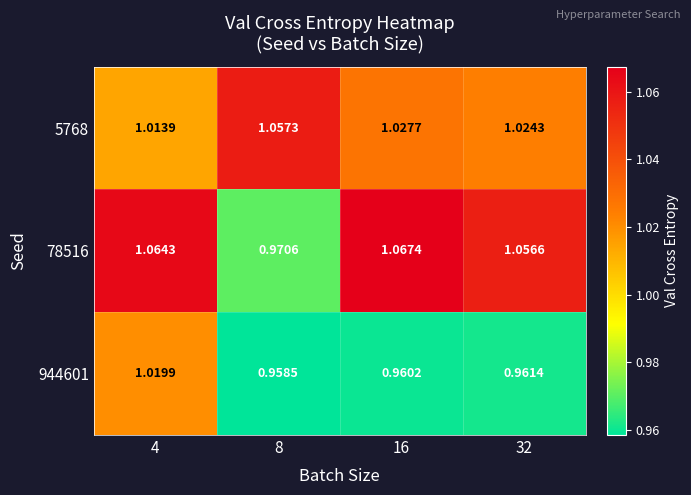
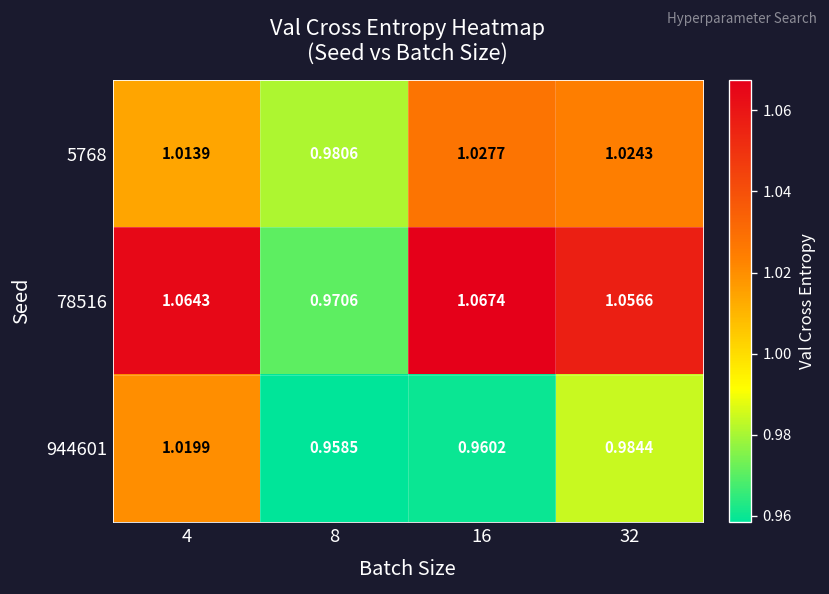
  {
    "5768": {
      "4": 1.0139,
-     "8": 1.0573,
+     "8": 0.9806,
      "16": 1.0277,
      "32": 1.0243
    },
    "78516": {
      "4": 1.0643,
      "8": 0.9706,
      "16": 1.0674,
      "32": 1.0566
    },
    "944601": {
      "4": 1.0199,
      "8": 0.9585,
      "16": 0.9602,
-     "32": 0.9614
+     "32": 0.9844
    }
  }
